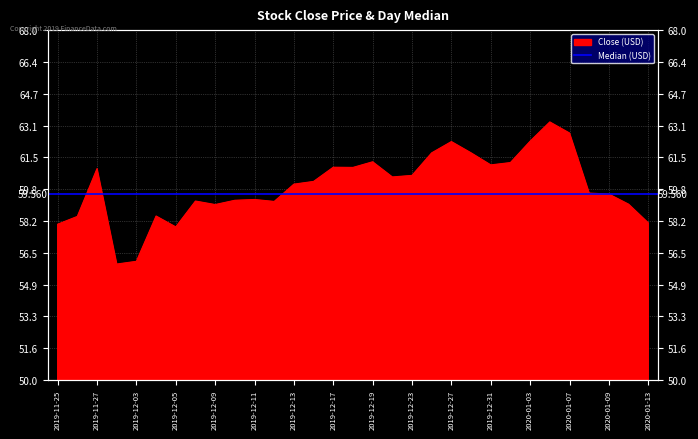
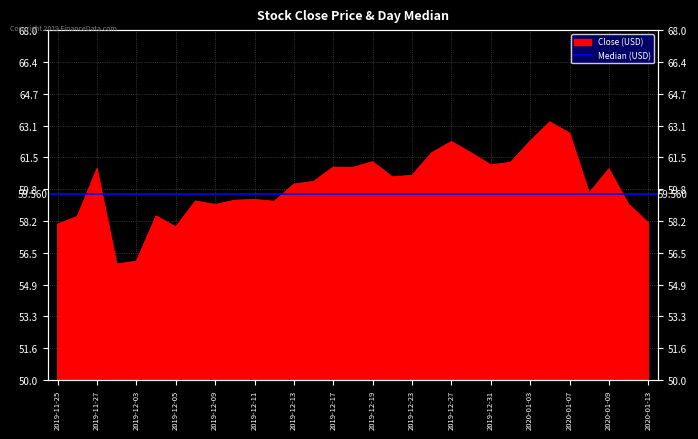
  {
    "2019-11-25": 58.0,
    "2019-11-27": 60.9,
    "2019-12-03": 56.1,
    "2019-12-05": 57.9,
    "2019-12-09": 59.0,
    "2019-12-11": 59.3,
    "2019-12-13": 60.1,
    "2019-12-17": 60.9,
    "2019-12-19": 61.2,
    "2019-12-23": 60.5,
    "2019-12-27": 62.3,
    "2019-12-31": 61.1,
    "2020-01-03": 62.3,
    "2020-01-07": 62.7,
-   "2020-01-09": 59.6,
+   "2020-01-09": 60.9,
    "2020-01-13": 58.1
  }
